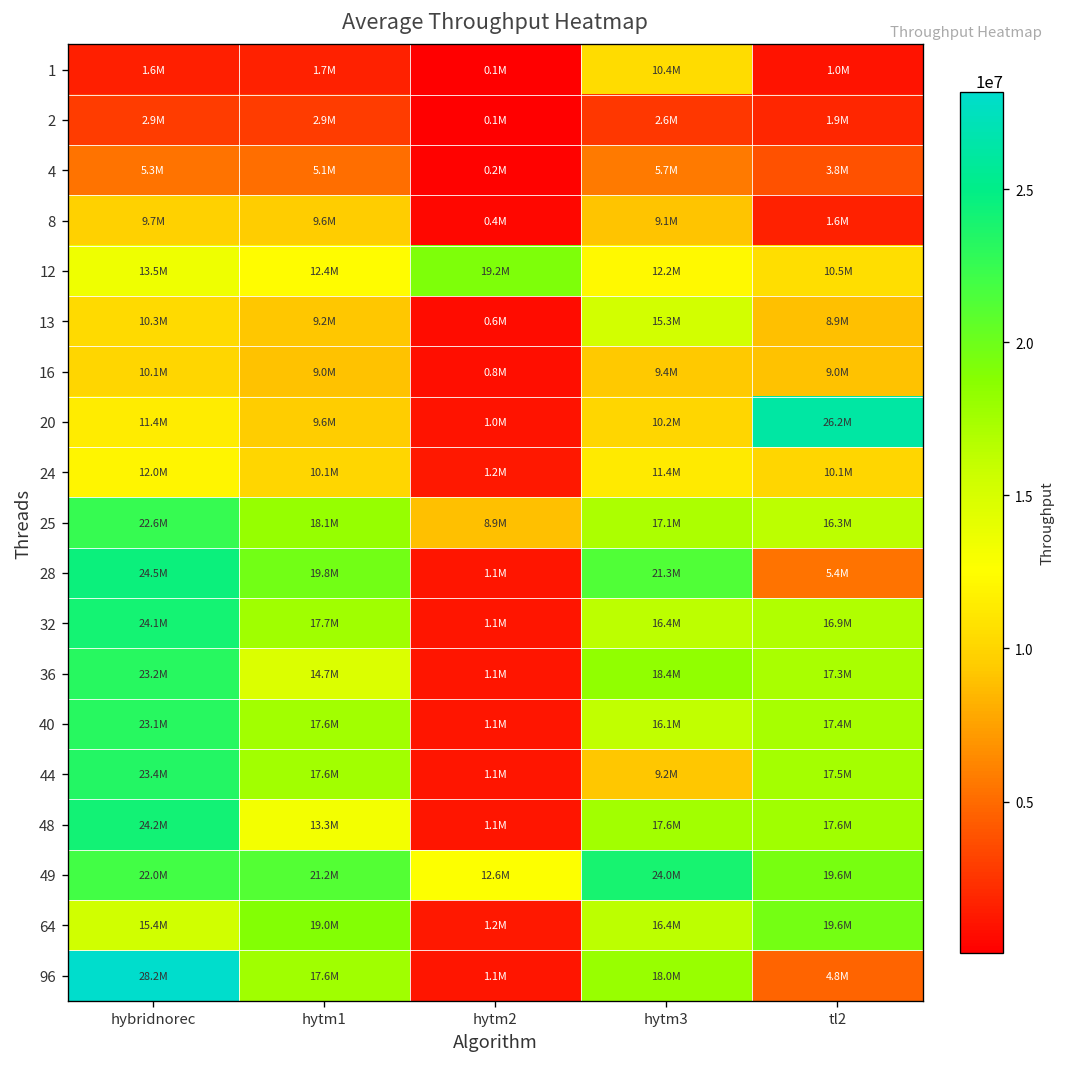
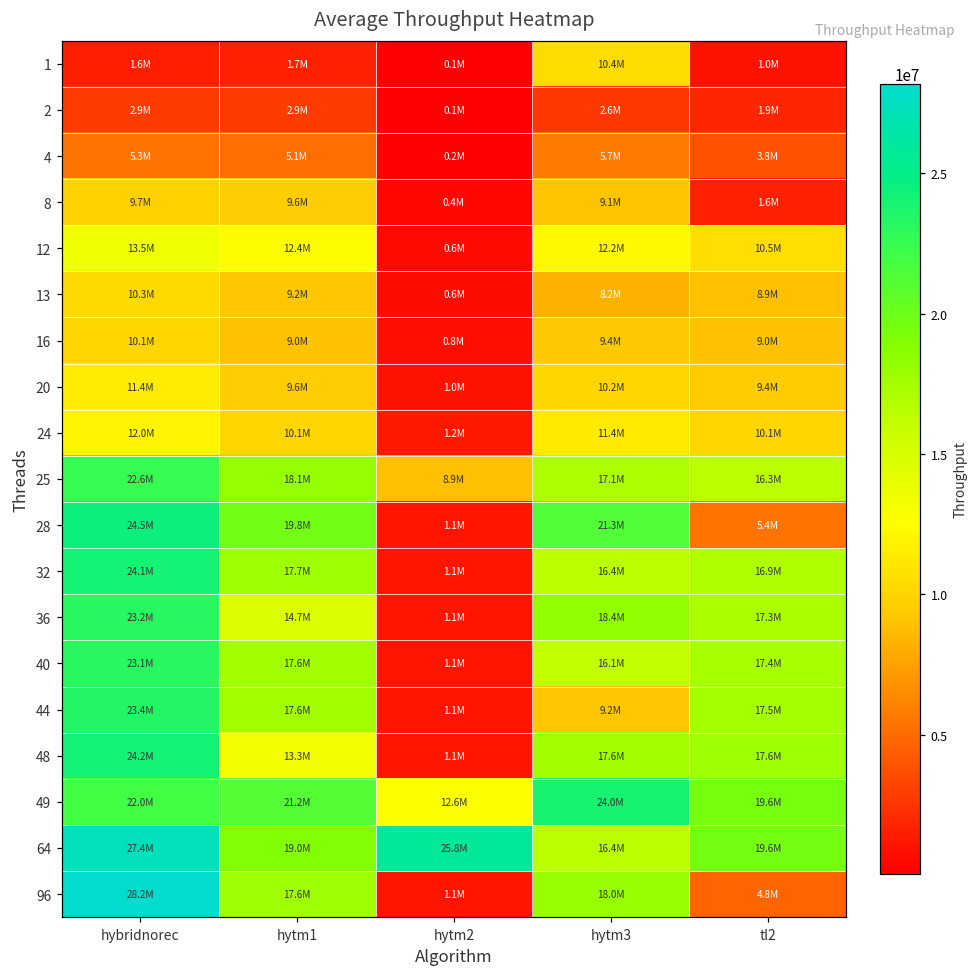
  {
    "1": {
      "hybridnorec": "1.6M",
      "hytm1": "1.7M",
      "hytm2": "0.1M",
      "hytm3": "10.4M",
      "tl2": "1.0M"
    },
    "2": {
      "hybridnorec": "2.9M",
      "hytm1": "2.9M",
      "hytm2": "0.1M",
      "hytm3": "2.6M",
      "tl2": "1.9M"
    },
    "4": {
      "hybridnorec": "5.3M",
      "hytm1": "5.1M",
      "hytm2": "0.2M",
      "hytm3": "5.7M",
      "tl2": "3.8M"
    },
    "8": {
      "hybridnorec": "9.7M",
      "hytm1": "9.6M",
      "hytm2": "0.4M",
      "hytm3": "9.1M",
      "tl2": "1.6M"
    },
    "12": {
      "hybridnorec": "13.5M",
      "hytm1": "12.4M",
-     "hytm2": "19.2M",
+     "hytm2": "0.6M",
      "hytm3": "12.2M",
      "tl2": "10.5M"
    },
    "13": {
      "hybridnorec": "10.3M",
      "hytm1": "9.2M",
      "hytm2": "0.6M",
-     "hytm3": "15.3M",
+     "hytm3": "8.2M",
      "tl2": "8.9M"
    },
    "16": {
      "hybridnorec": "10.1M",
      "hytm1": "9.0M",
      "hytm2": "0.8M",
      "hytm3": "9.4M",
      "tl2": "9.0M"
    },
    "20": {
      "hybridnorec": "11.4M",
      "hytm1": "9.6M",
      "hytm2": "1.0M",
      "hytm3": "10.2M",
-     "tl2": "26.2M"
+     "tl2": "9.4M"
    },
    "24": {
      "hybridnorec": "12.0M",
      "hytm1": "10.1M",
      "hytm2": "1.2M",
      "hytm3": "11.4M",
      "tl2": "10.1M"
    },
    "25": {
      "hybridnorec": "22.6M",
      "hytm1": "18.1M",
      "hytm2": "8.9M",
      "hytm3": "17.1M",
      "tl2": "16.3M"
    },
    "28": {
      "hybridnorec": "24.5M",
      "hytm1": "19.8M",
      "hytm2": "1.1M",
      "hytm3": "21.3M",
      "tl2": "5.4M"
    },
    "32": {
      "hybridnorec": "24.1M",
      "hytm1": "17.7M",
      "hytm2": "1.1M",
      "hytm3": "16.4M",
      "tl2": "16.9M"
    },
    "36": {
      "hybridnorec": "23.2M",
      "hytm1": "14.7M",
      "hytm2": "1.1M",
      "hytm3": "18.4M",
      "tl2": "17.3M"
    },
    "40": {
      "hybridnorec": "23.1M",
      "hytm1": "17.6M",
      "hytm2": "1.1M",
      "hytm3": "16.1M",
      "tl2": "17.4M"
    },
    "44": {
      "hybridnorec": "23.4M",
      "hytm1": "17.6M",
      "hytm2": "1.1M",
      "hytm3": "9.2M",
      "tl2": "17.5M"
    },
    "48": {
      "hybridnorec": "24.2M",
      "hytm1": "13.3M",
      "hytm2": "1.1M",
      "hytm3": "17.6M",
      "tl2": "17.6M"
    },
    "49": {
      "hybridnorec": "22.0M",
      "hytm1": "21.2M",
      "hytm2": "12.6M",
      "hytm3": "24.0M",
      "tl2": "19.6M"
    },
    "64": {
-     "hybridnorec": "15.4M",
+     "hybridnorec": "27.4M",
      "hytm1": "19.0M",
-     "hytm2": "1.2M",
+     "hytm2": "25.8M",
      "hytm3": "16.4M",
      "tl2": "19.6M"
    },
    "96": {
      "hybridnorec": "28.2M",
      "hytm1": "17.6M",
      "hytm2": "1.1M",
      "hytm3": "18.0M",
      "tl2": "4.8M"
    }
  }
